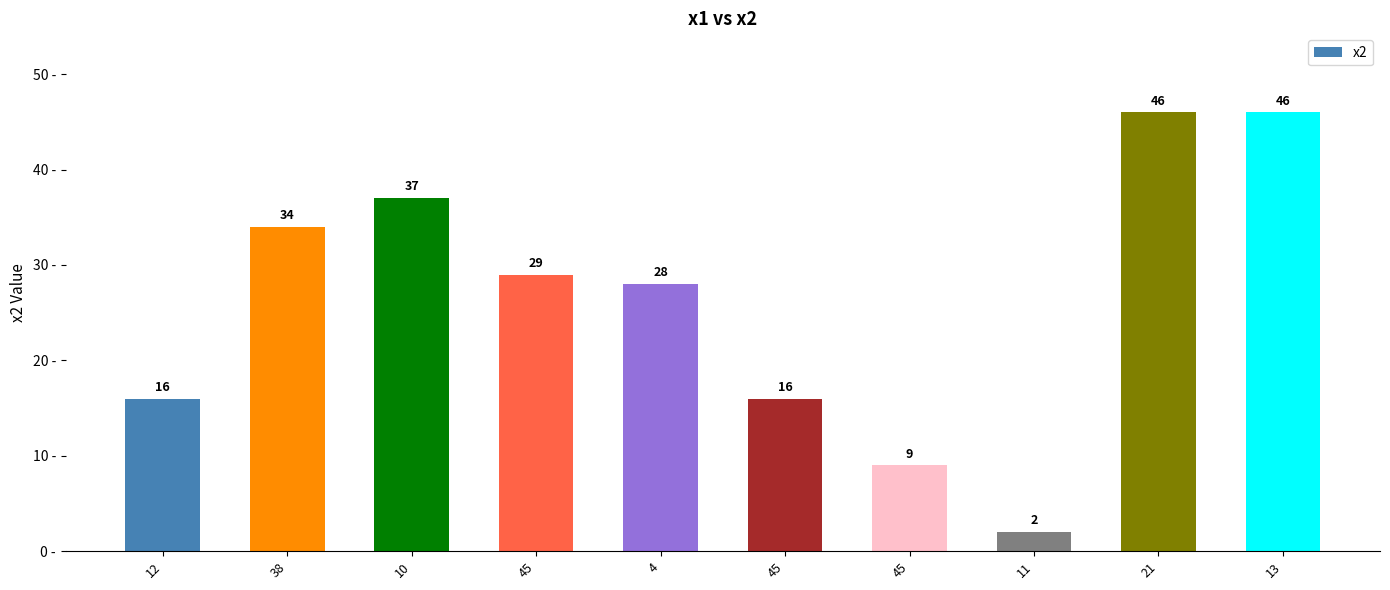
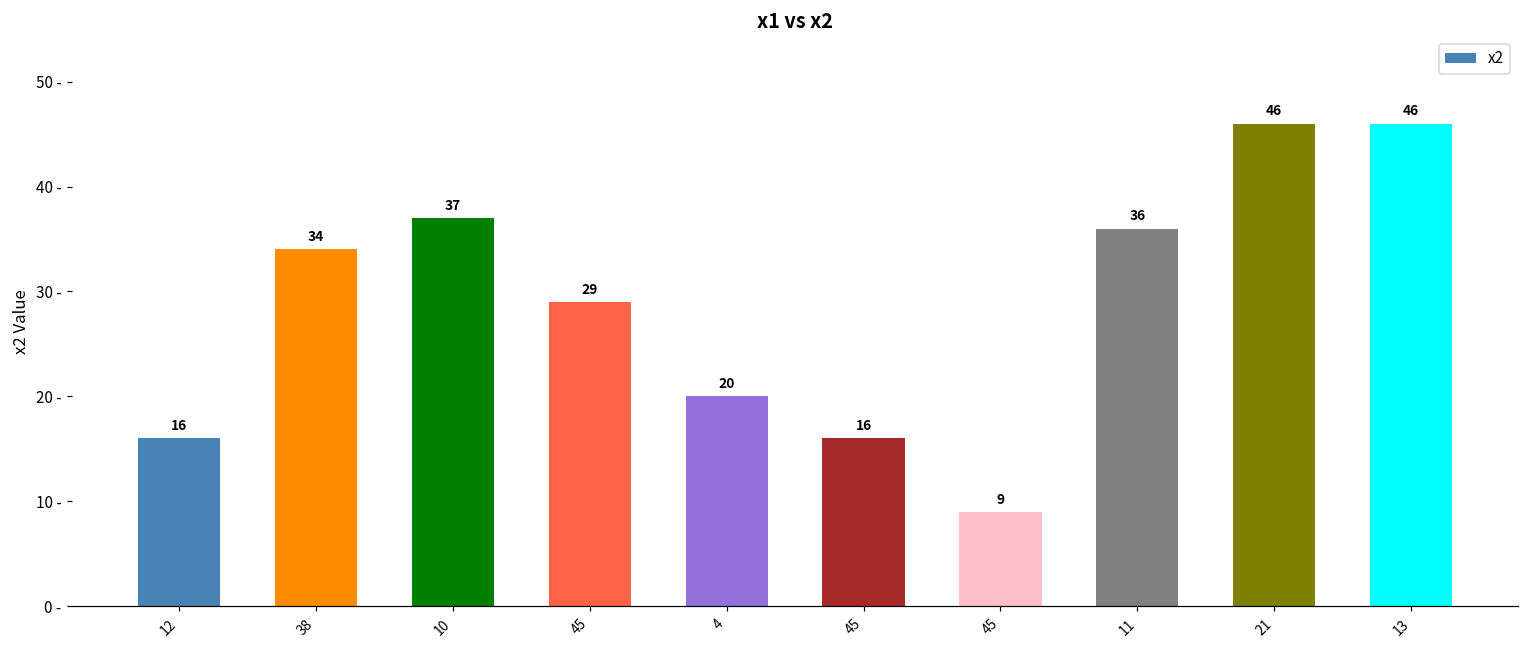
  {
    "12": 16,
    "38": 34,
    "10": 37,
-   "4": 28,
-   "11": 2,
+   "4": 20,
+   "11": 36,
    "21": 46,
    "13": 46
  }
